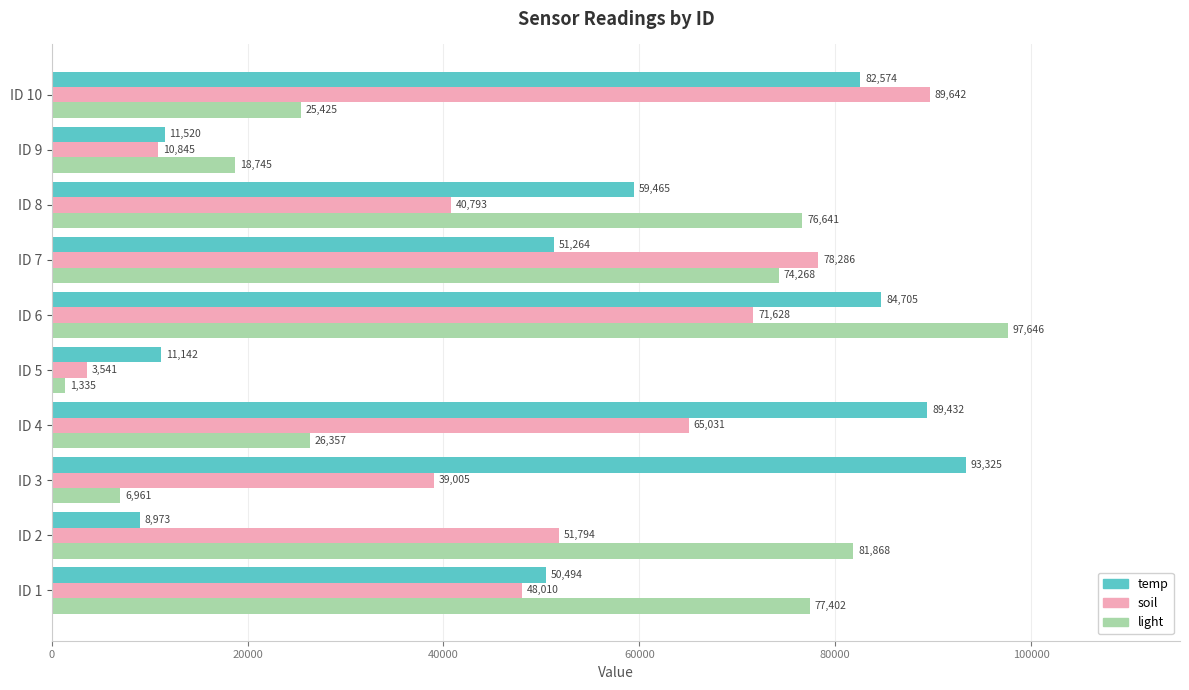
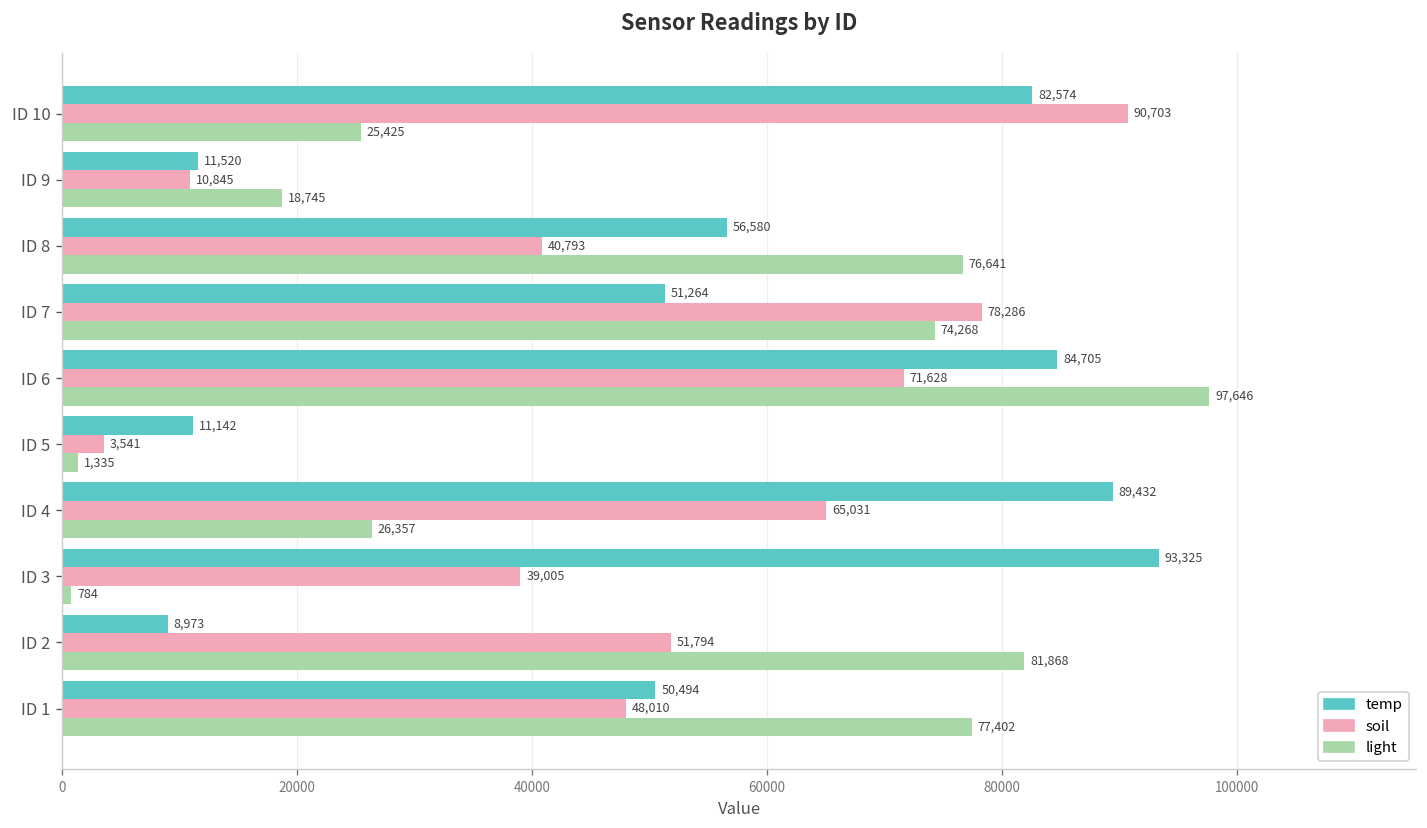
  {
    "temp": {
      "ID 10": "82,574",
      "ID 9": "11,520",
-     "ID 8": "59,465",
+     "ID 8": "56,580",
      "ID 7": "51,264",
      "ID 6": "84,705",
      "ID 5": "11,142",
      "ID 4": "89,432",
      "ID 3": "93,325",
      "ID 2": "8,973",
      "ID 1": "50,494"
    },
    "soil": {
-     "ID 10": "89,642",
+     "ID 10": "90,703",
      "ID 9": "10,845",
      "ID 8": "40,793",
      "ID 7": "78,286",
      "ID 6": "71,628",
      "ID 5": "3,541",
      "ID 4": "65,031",
      "ID 3": "39,005",
      "ID 2": "51,794",
      "ID 1": "48,010"
    },
    "light": {
      "ID 10": "25,425",
      "ID 9": "18,745",
      "ID 8": "76,641",
      "ID 7": "74,268",
      "ID 6": "97,646",
      "ID 5": "1,335",
      "ID 4": "26,357",
-     "ID 3": "6,961",
+     "ID 3": "784",
      "ID 2": "81,868",
      "ID 1": "77,402"
    }
  }
